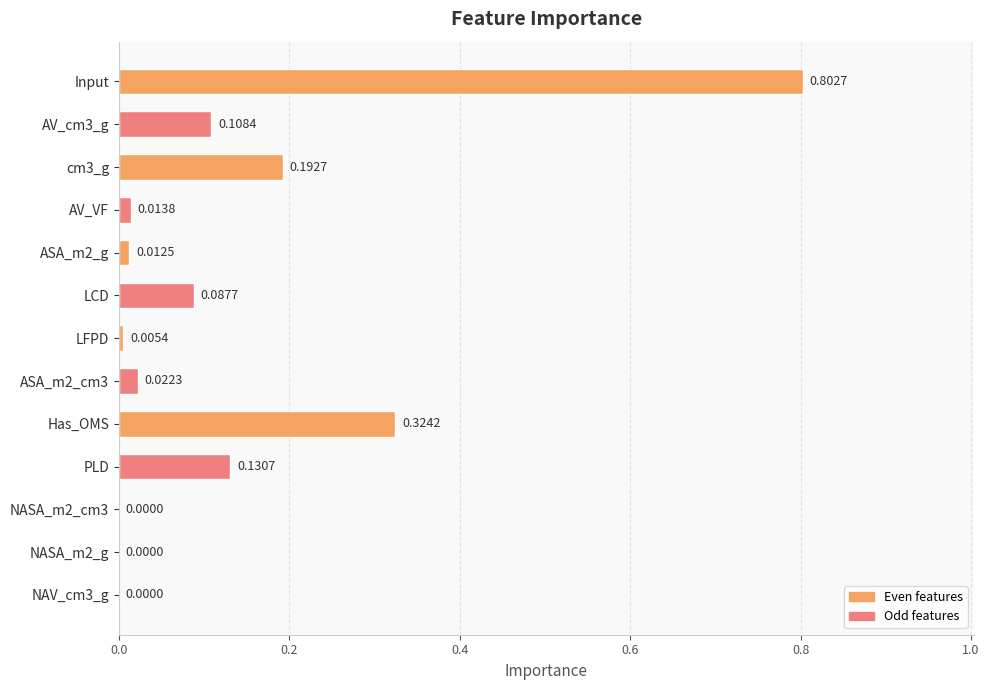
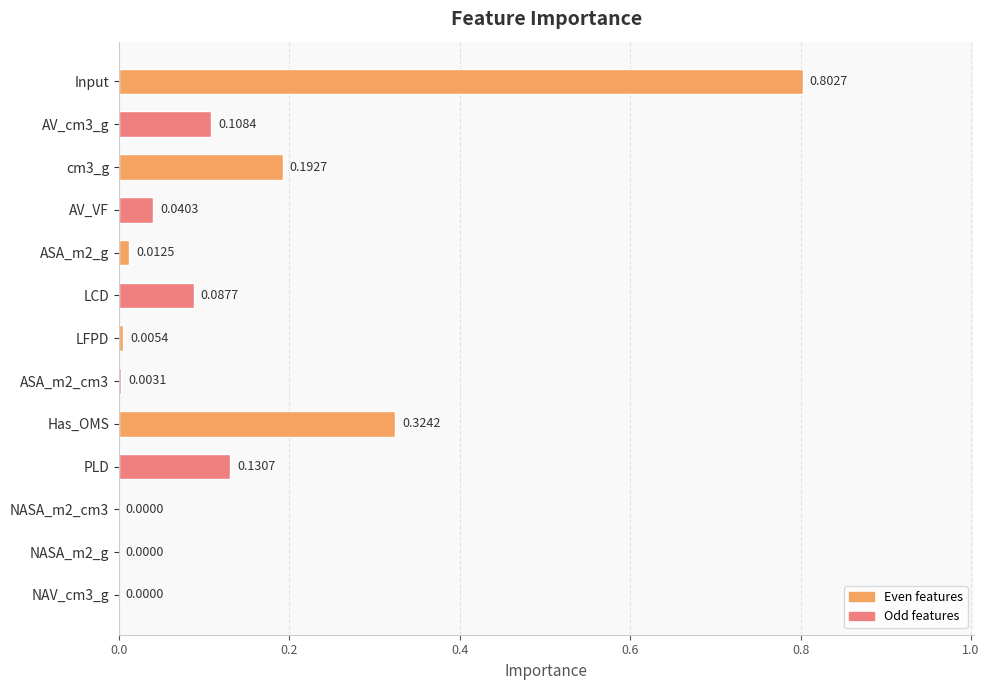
  {
    "Input": 0.8027,
    "AV_cm3_g": 0.1084,
    "cm3_g": 0.1927,
-   "AV_VF": 0.0138,
+   "AV_VF": 0.0403,
    "ASA_m2_g": 0.0125,
    "LCD": 0.0877,
    "LFPD": 0.0054,
-   "ASA_m2_cm3": 0.0223,
+   "ASA_m2_cm3": 0.0031,
    "Has_OMS": 0.3242,
    "PLD": 0.1307,
    "NASA_m2_cm3": 0.0000,
    "NASA_m2_g": 0.0000,
    "NAV_cm3_g": 0.0000
  }
